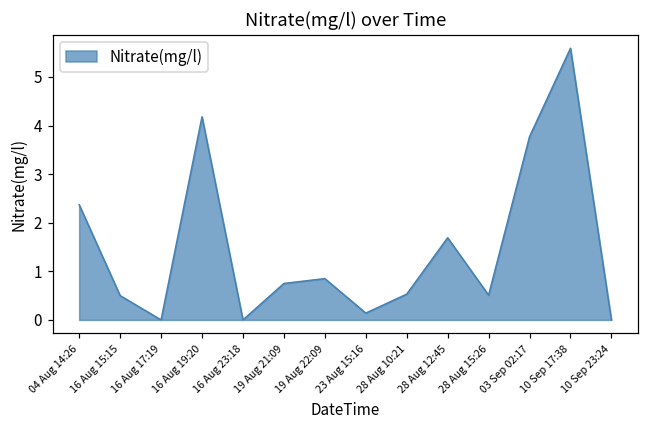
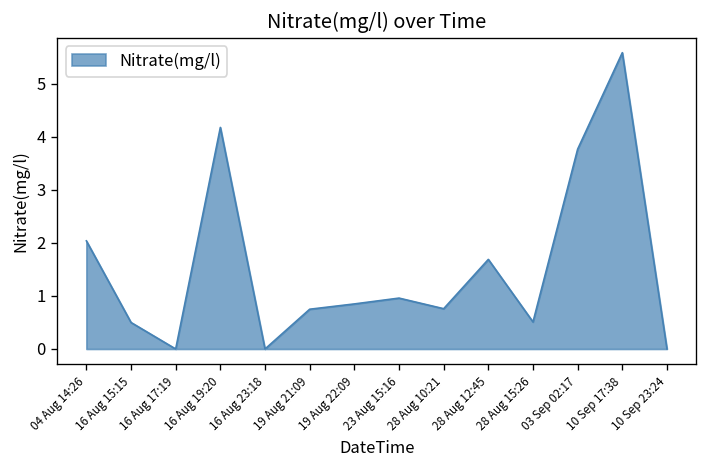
  {
-   "04 Aug 14:26": 2.4,
+   "04 Aug 14:26": 2.0,
    "16 Aug 15:15": 0.5,
    "16 Aug 17:19": 0.0,
    "16 Aug 19:20": 4.2,
    "16 Aug 23:18": 0.0,
    "19 Aug 21:09": 0.8,
    "19 Aug 22:09": 0.9,
-   "23 Aug 15:16": 0.1,
-   "28 Aug 10:21": 0.5,
+   "23 Aug 15:16": 1.0,
+   "28 Aug 10:21": 0.8,
    "28 Aug 12:45": 1.7,
    "28 Aug 15:26": 0.5,
    "03 Sep 02:17": 3.8,
    "10 Sep 17:38": 5.6,
    "10 Sep 23:24": 0.0
  }
